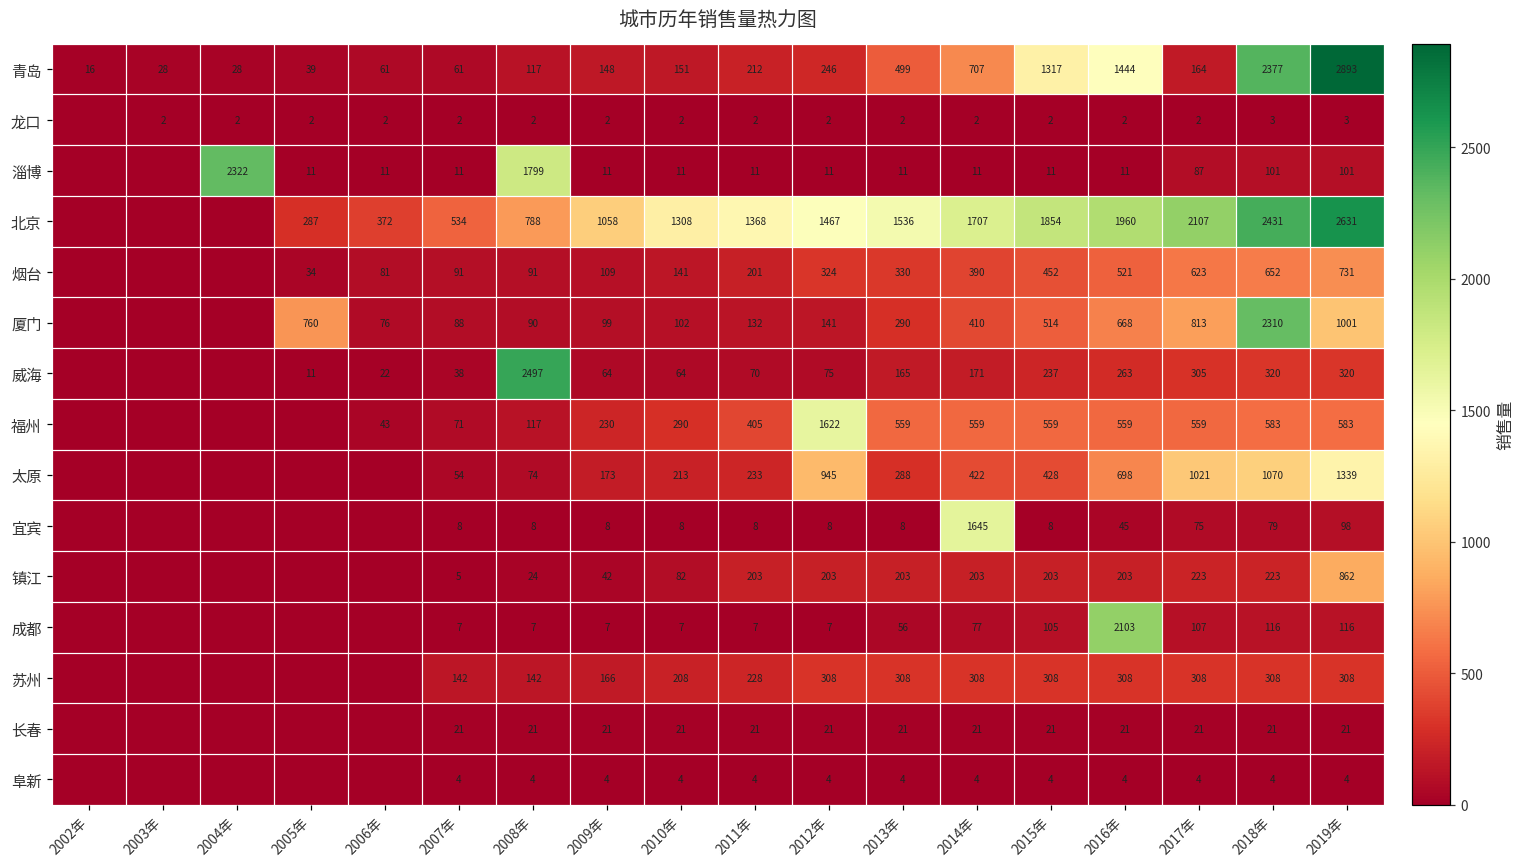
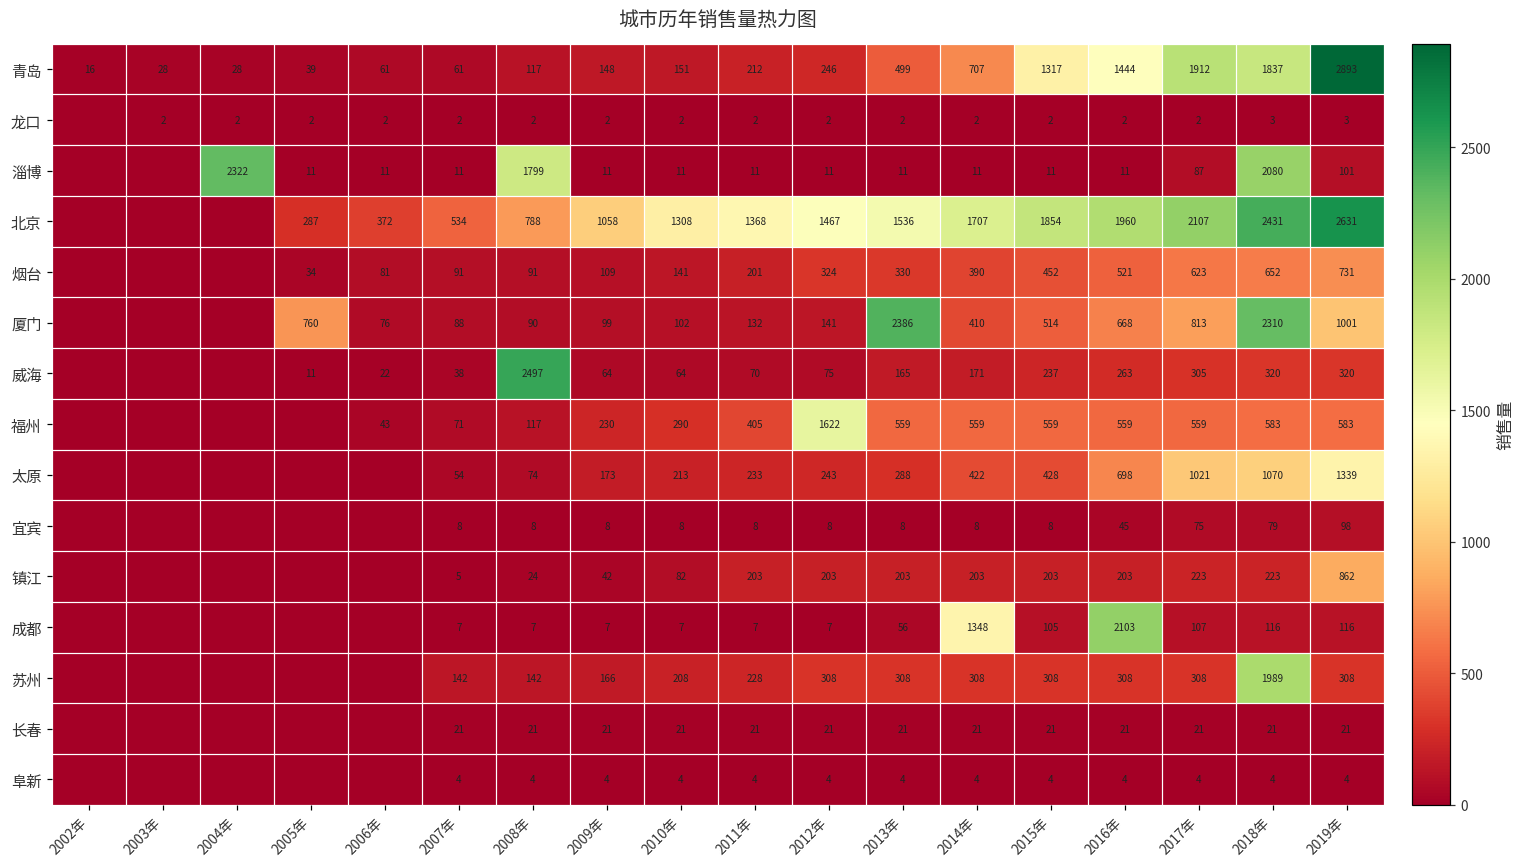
  {
    "青岛": {
      "2002年": 16,
      "2003年": 28,
      "2004年": 28,
      "2005年": 39,
      "2006年": 61,
      "2007年": 61,
      "2008年": 117,
      "2009年": 148,
      "2010年": 151,
      "2011年": 212,
      "2012年": 246,
      "2013年": 499,
      "2014年": 707,
      "2015年": 1317,
      "2016年": 1444,
-     "2017年": 164,
-     "2018年": 2377,
+     "2017年": 1912,
+     "2018年": 1837,
      "2019年": 2893
    },
    "淄博": {
      "2004年": 2322,
      "2005年": 11,
      "2006年": 11,
      "2007年": 11,
      "2008年": 1799,
      "2009年": 11,
      "2010年": 11,
      "2011年": 11,
      "2012年": 11,
      "2013年": 11,
      "2014年": 11,
      "2015年": 11,
      "2016年": 11,
      "2017年": 87,
-     "2018年": 101,
+     "2018年": 2080,
      "2019年": 101
    },
    "厦门": {
      "2005年": 760,
      "2006年": 76,
      "2007年": 88,
      "2008年": 90,
      "2009年": 99,
      "2010年": 102,
      "2011年": 132,
      "2012年": 141,
-     "2013年": 290,
+     "2013年": 2386,
      "2014年": 410,
      "2015年": 514,
      "2016年": 668,
      "2017年": 813,
      "2018年": 2310,
      "2019年": 1001
    },
    "太原": {
      "2007年": 54,
      "2008年": 74,
      "2009年": 173,
      "2010年": 213,
      "2011年": 233,
-     "2012年": 945,
+     "2012年": 243,
      "2013年": 288,
      "2014年": 422,
      "2015年": 428,
      "2016年": 698,
      "2017年": 1021,
      "2018年": 1070,
      "2019年": 1339
    },
    "宜宾": {
      "2007年": 8,
      "2008年": 8,
      "2009年": 8,
      "2010年": 8,
      "2011年": 8,
      "2012年": 8,
      "2013年": 8,
-     "2014年": 1645,
+     "2014年": 8,
      "2015年": 8,
      "2016年": 45,
      "2017年": 75,
      "2018年": 79,
      "2019年": 98
    },
    "成都": {
      "2007年": 7,
      "2008年": 7,
      "2009年": 7,
      "2010年": 7,
      "2011年": 7,
      "2012年": 7,
      "2013年": 56,
-     "2014年": 77,
+     "2014年": 1348,
      "2015年": 105,
      "2016年": 2103,
      "2017年": 107,
      "2018年": 116,
      "2019年": 116
    },
    "苏州": {
      "2007年": 142,
      "2008年": 142,
      "2009年": 166,
      "2010年": 208,
      "2011年": 228,
      "2012年": 308,
      "2013年": 308,
      "2014年": 308,
      "2015年": 308,
      "2016年": 308,
      "2017年": 308,
-     "2018年": 308,
+     "2018年": 1989,
      "2019年": 308
    }
  }
